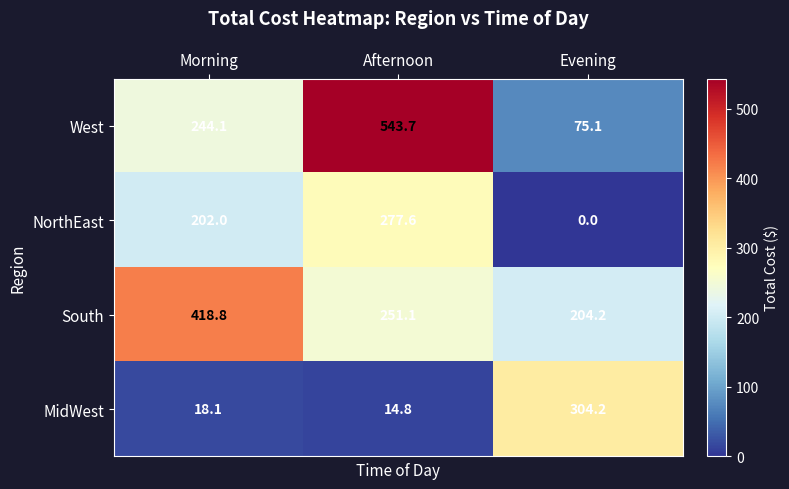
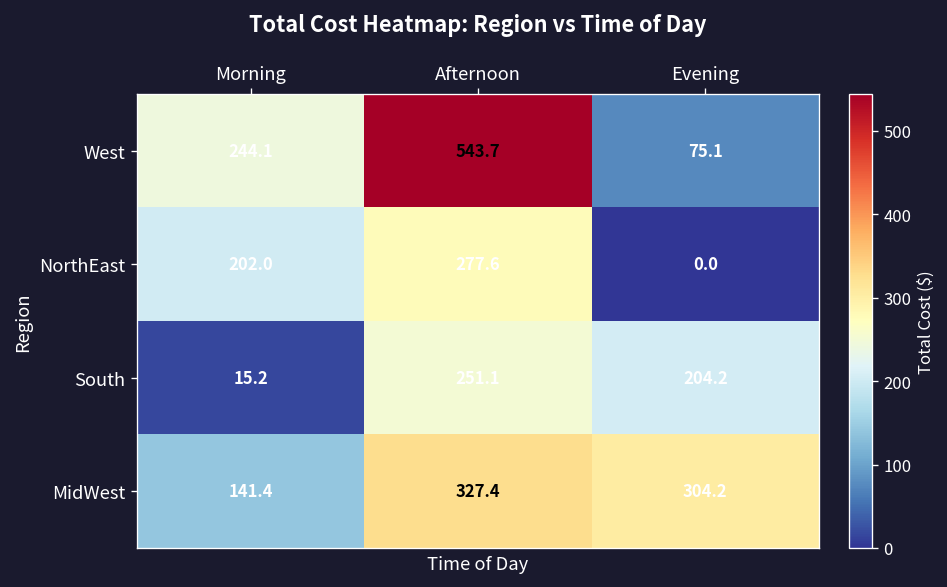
  {
    "West": {
      "Afternoon": 543.7,
      "Evening": 75.1
    },
    "NorthEast": {
      "Afternoon": 277.6,
      "Evening": 0.0
    },
    "South": {
-     "Morning": 418.8
+     "Morning": 15.2
    },
    "MidWest": {
-     "Morning": 18.1,
-     "Afternoon": 14.8,
+     "Morning": 141.4,
+     "Afternoon": 327.4,
      "Evening": 304.2
    }
  }
